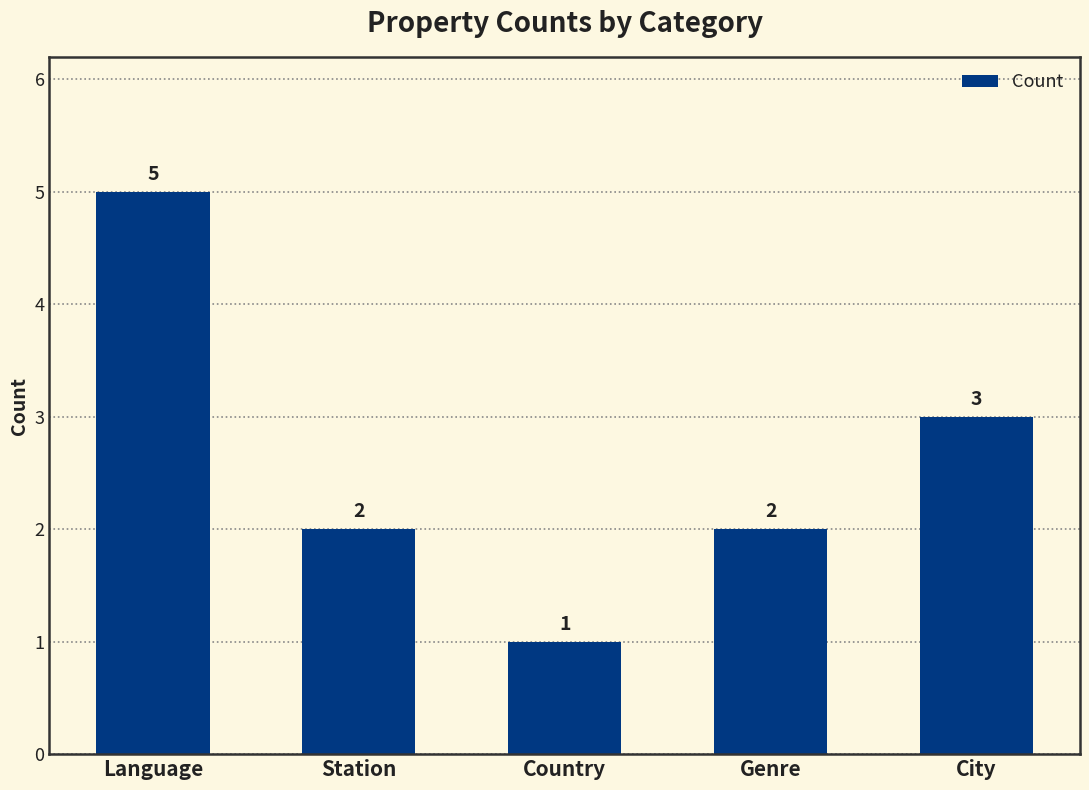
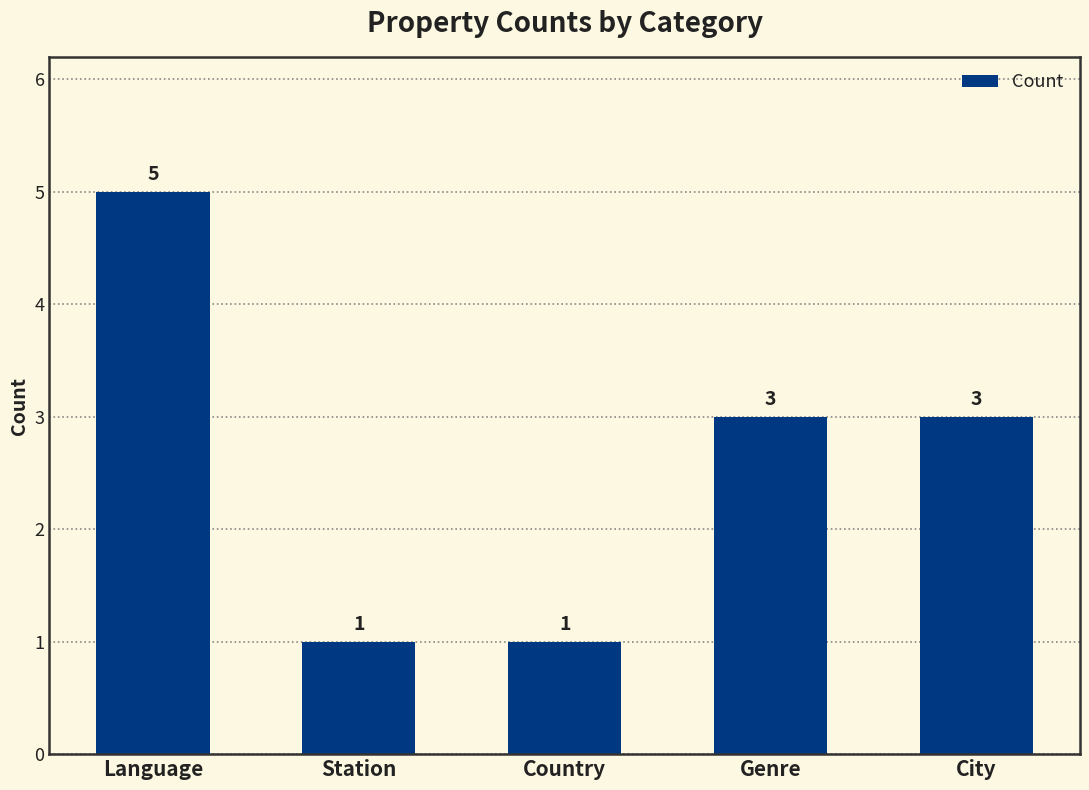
  {
    "Language": 5,
-   "Station": 2,
+   "Station": 1,
    "Country": 1,
-   "Genre": 2,
+   "Genre": 3,
    "City": 3
  }
